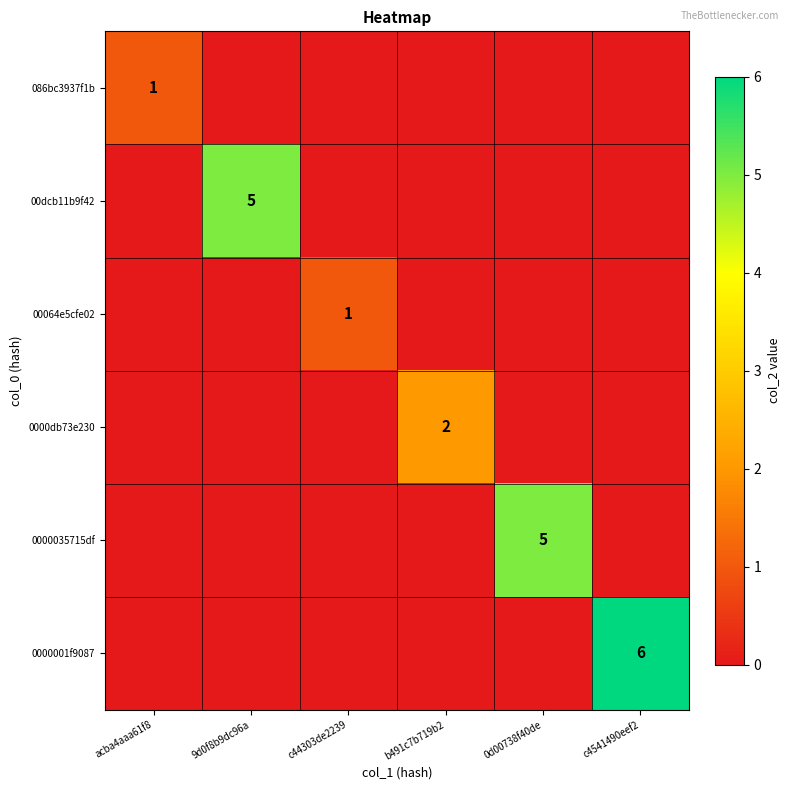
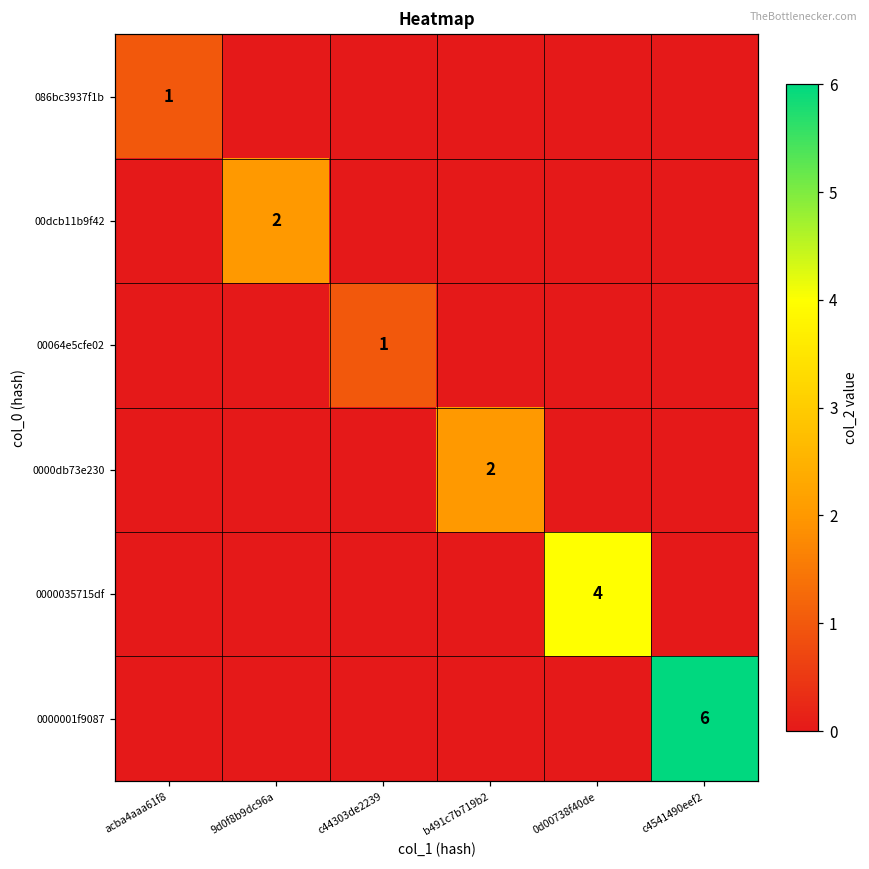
  {
    "086bc3937f1b": {
      "acba4aaa61f8": 1
    },
    "00dcb11b9f42": {
-     "9d0f8b9dc96a": 5
+     "9d0f8b9dc96a": 2
    },
    "00064e5cfe02": {
      "c44303de2239": 1
    },
    "0000db73e230": {
      "b491c7b719b2": 2
    },
    "0000035715df": {
-     "0d00738f40de": 5
+     "0d00738f40de": 4
    },
    "0000001f9087": {
      "c4541490eef2": 6
    }
  }
